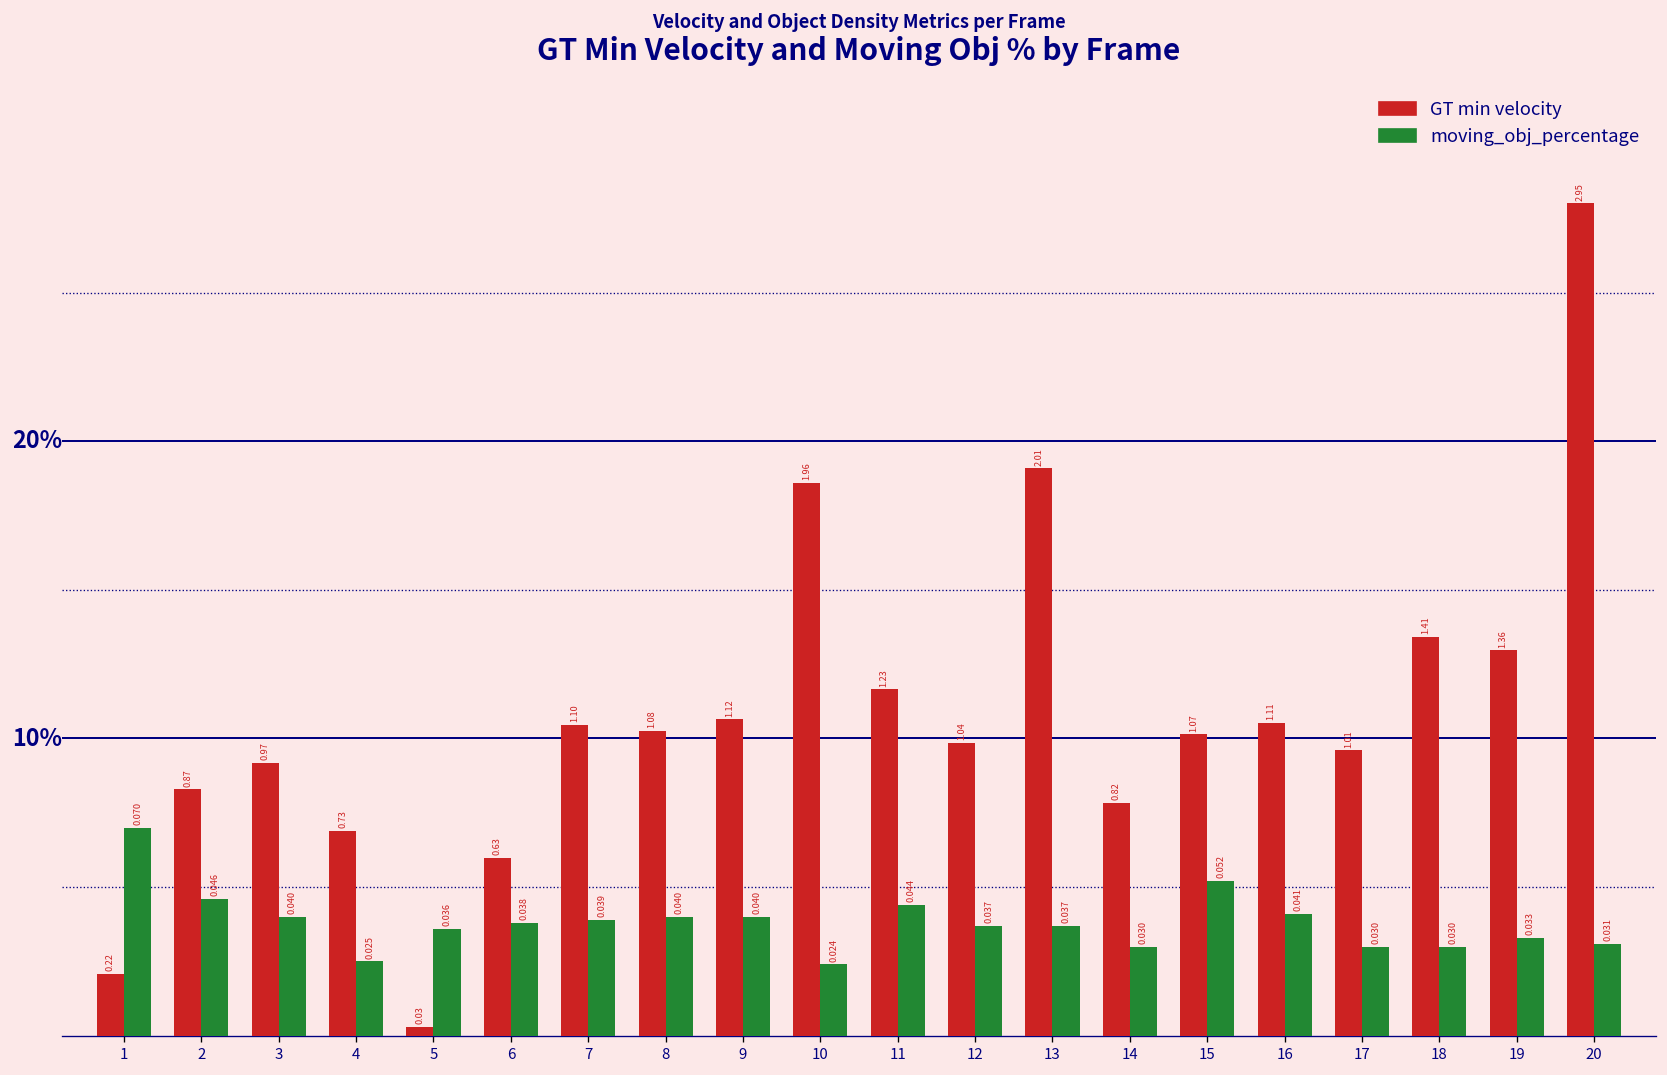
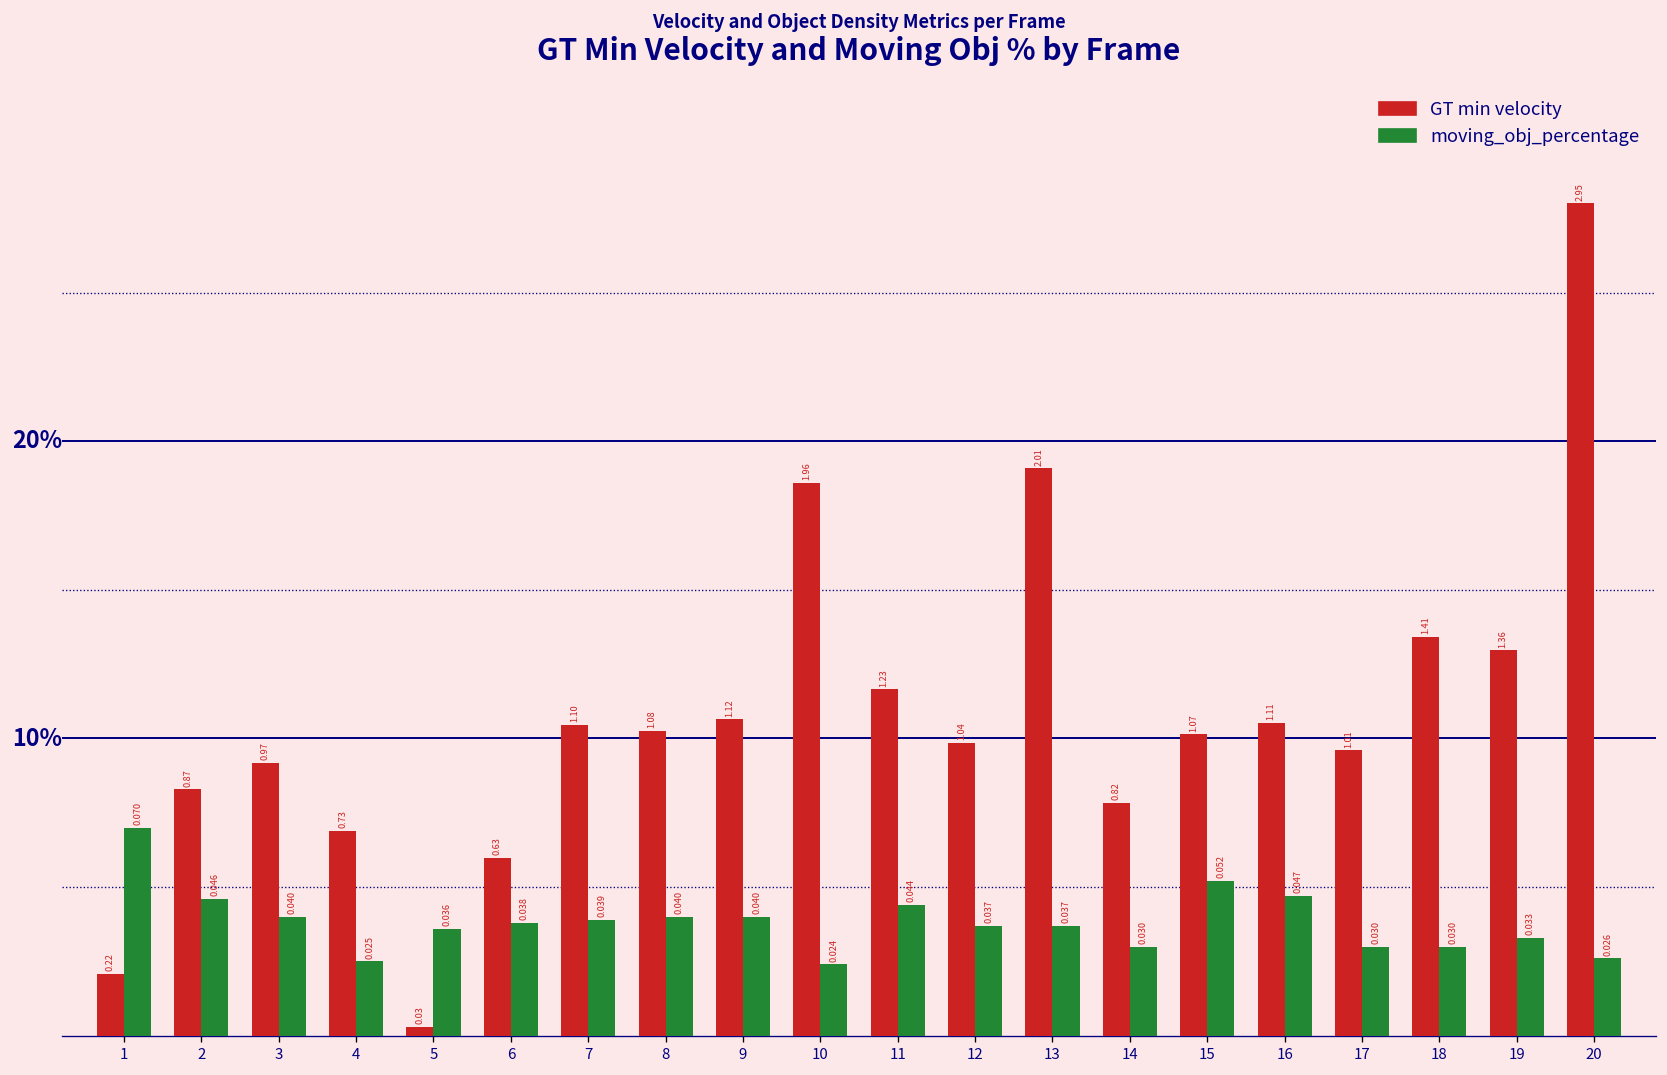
  {
    "moving_obj_percentage": {
      "1": 0.070,
      "2": 0.046,
      "3": 0.040,
      "4": 0.025,
      "5": 0.036,
      "6": 0.038,
      "7": 0.039,
      "8": 0.040,
      "9": 0.040,
      "10": 0.024,
      "11": 0.044,
      "12": 0.037,
      "13": 0.037,
      "14": 0.030,
      "15": 0.052,
-     "16": 0.041,
+     "16": 0.047,
      "17": 0.030,
      "18": 0.030,
      "19": 0.033,
-     "20": 0.031
+     "20": 0.026
    }
  }
